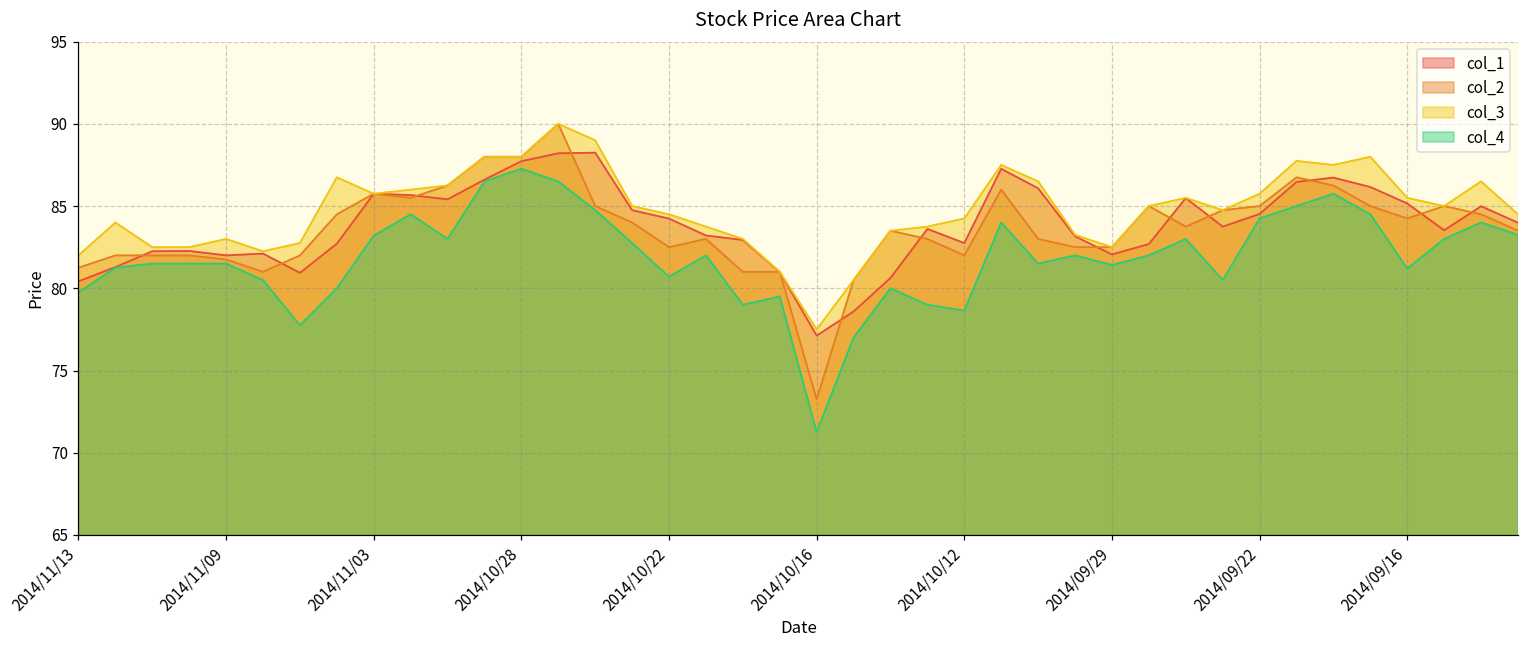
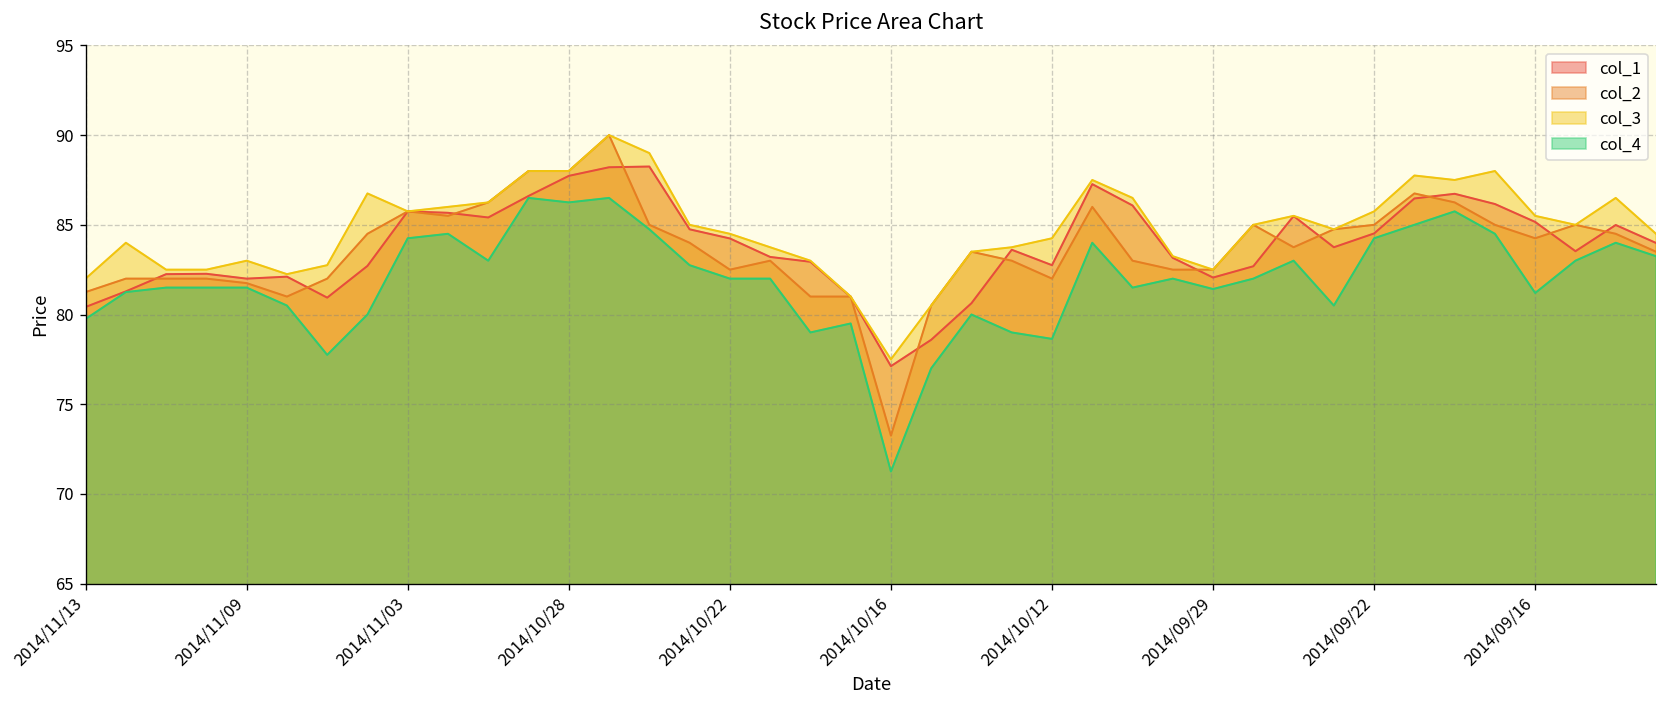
  {
    "col_4": {
      "2014/11/13": 79.8,
      "2014/11/09": 81.5,
-     "2014/11/03": 83.2,
-     "2014/10/28": 87.3,
-     "2014/10/22": 80.7,
+     "2014/11/03": 84.3,
+     "2014/10/28": 86.3,
+     "2014/10/22": 82.0,
      "2014/10/16": 71.3,
      "2014/10/12": 78.6,
      "2014/09/29": 81.4,
      "2014/09/22": 84.3,
      "2014/09/16": 81.2
    }
  }
